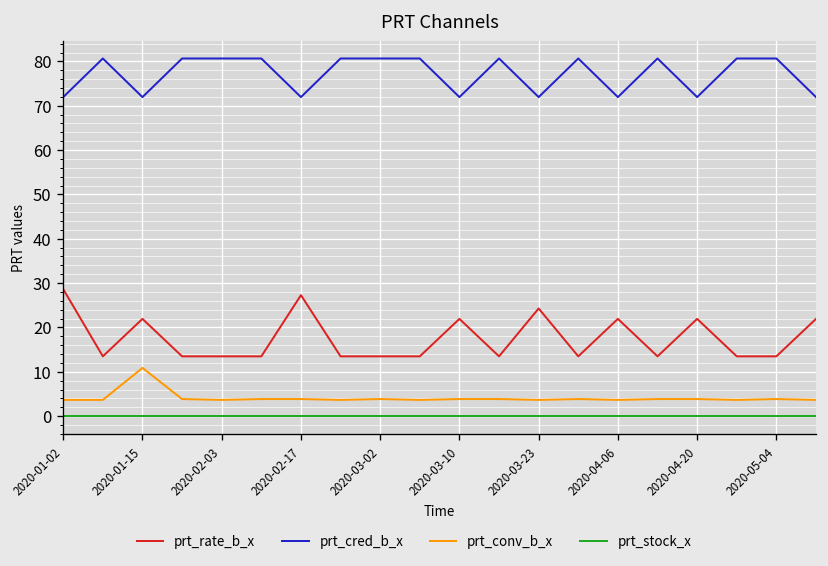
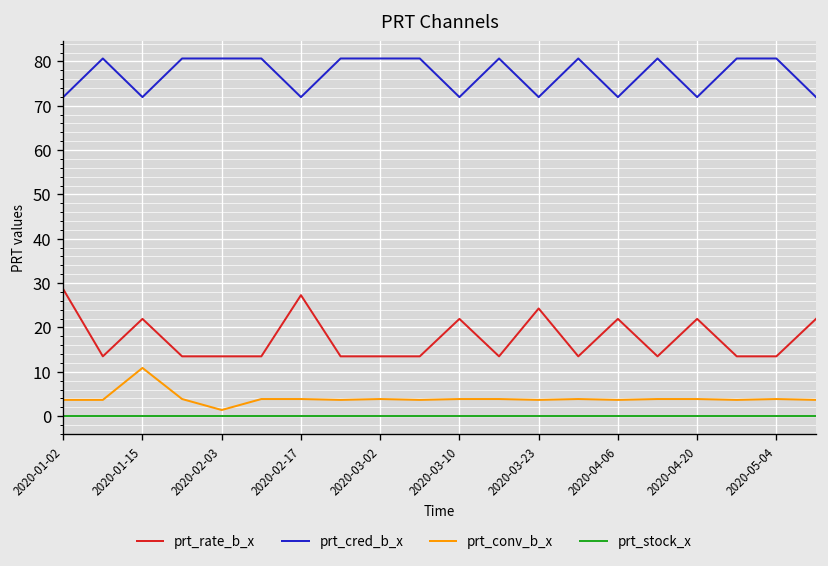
  {
    "prt_rate_b_x": {
      "2020-01-02": 29,
      "2020-01-15": 22,
      "2020-02-03": 13,
      "2020-02-17": 27,
      "2020-03-02": 13,
      "2020-03-10": 22,
      "2020-03-23": 24,
      "2020-04-06": 22,
      "2020-04-20": 22,
      "2020-05-04": 13
    },
    "prt_cred_b_x": {
      "2020-01-02": 72,
      "2020-01-15": 72,
      "2020-02-03": 81,
      "2020-02-17": 72,
      "2020-03-02": 81,
      "2020-03-10": 72,
      "2020-03-23": 72,
      "2020-04-06": 72,
      "2020-04-20": 72,
      "2020-05-04": 81
    },
    "prt_conv_b_x": {
      "2020-01-02": 4,
      "2020-01-15": 11,
-     "2020-02-03": 4,
+     "2020-02-03": 1,
      "2020-02-17": 4,
      "2020-03-02": 4,
      "2020-03-10": 4,
      "2020-03-23": 4,
      "2020-04-06": 4,
      "2020-04-20": 4,
      "2020-05-04": 4
    },
    "prt_stock_x": {
      "2020-01-02": 0,
      "2020-01-15": 0,
      "2020-02-03": 0,
      "2020-02-17": 0,
      "2020-03-02": 0,
      "2020-03-10": 0,
      "2020-03-23": 0,
      "2020-04-06": 0,
      "2020-04-20": 0,
      "2020-05-04": 0
    }
  }
